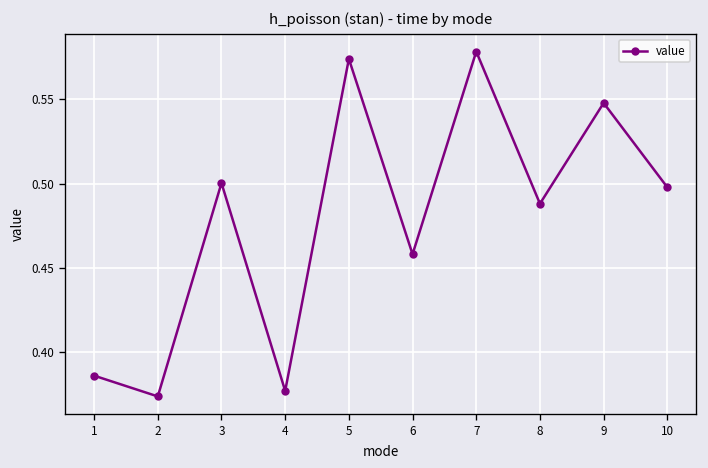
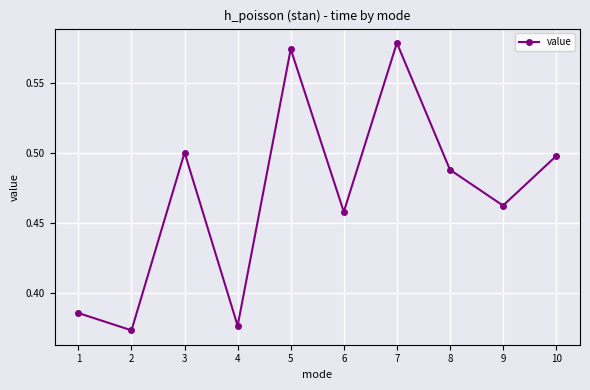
  {
    "1": 0.386,
    "2": 0.374,
    "3": 0.500,
    "4": 0.377,
    "5": 0.574,
    "6": 0.458,
    "7": 0.578,
    "8": 0.488,
-   "9": 0.548,
+   "9": 0.463,
    "10": 0.498
  }
